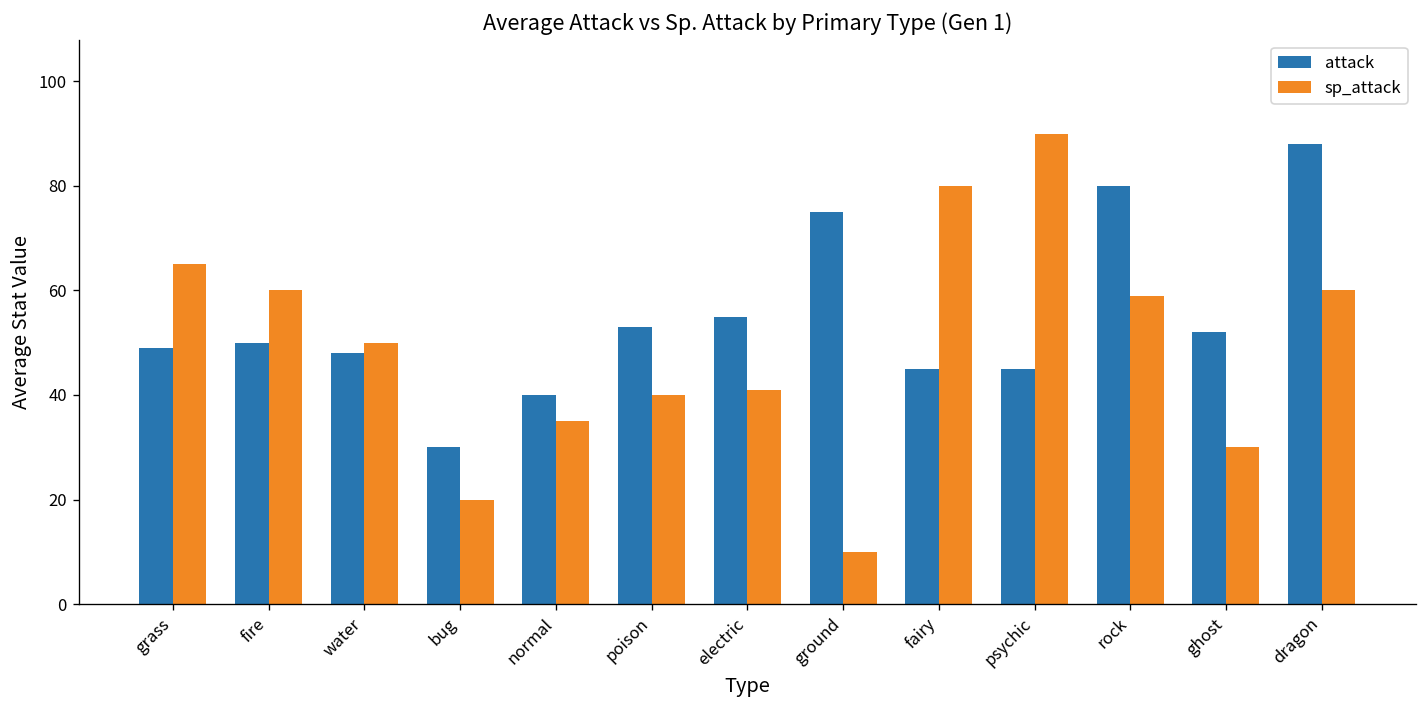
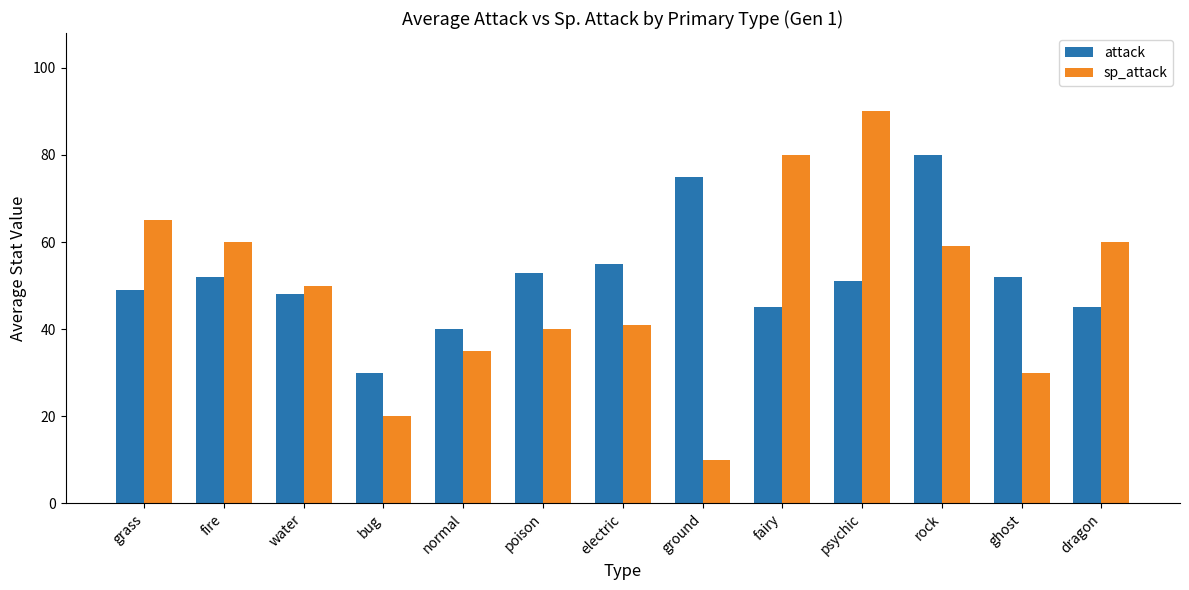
  {
    "attack": {
      "grass": 49,
-     "fire": 50,
+     "fire": 52,
      "water": 48,
      "bug": 30,
      "normal": 40,
      "poison": 53,
      "electric": 55,
      "ground": 75,
      "fairy": 45,
-     "psychic": 45,
+     "psychic": 51,
      "rock": 80,
      "ghost": 52,
-     "dragon": 88
+     "dragon": 45
    },
    "sp_attack": {
      "grass": 65,
      "fire": 60,
      "water": 50,
      "bug": 20,
      "normal": 35,
      "poison": 40,
      "electric": 41,
      "ground": 10,
      "fairy": 80,
      "psychic": 90,
      "rock": 59,
      "ghost": 30,
      "dragon": 60
    }
  }
